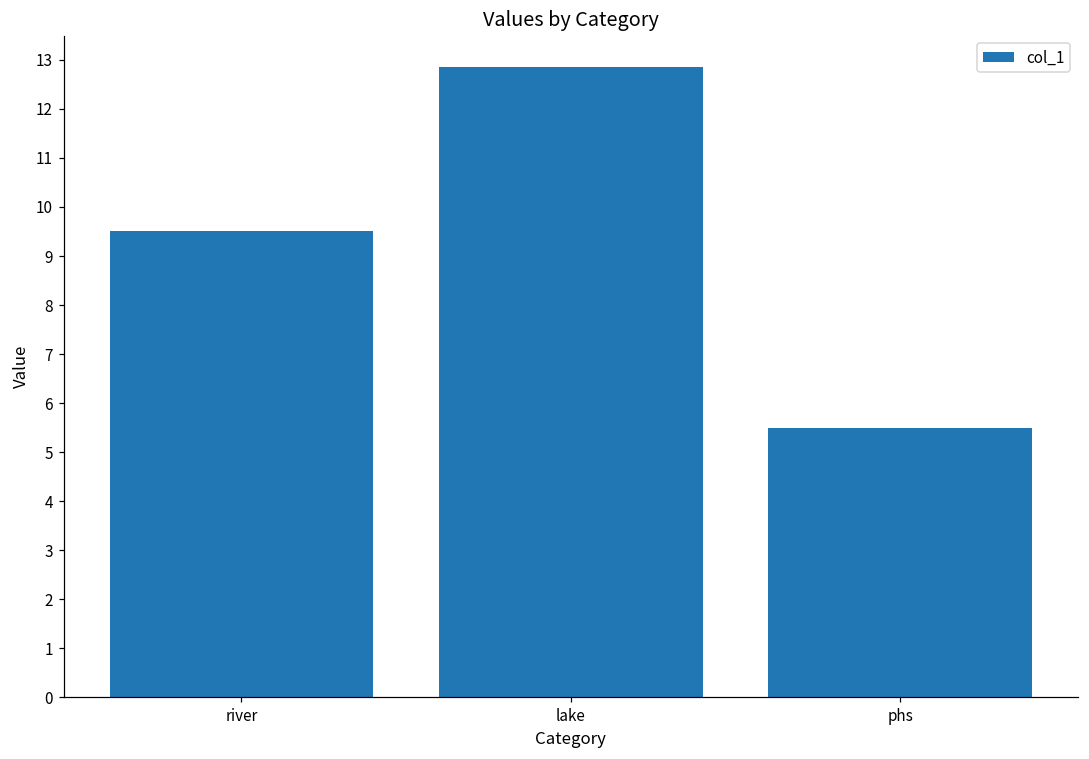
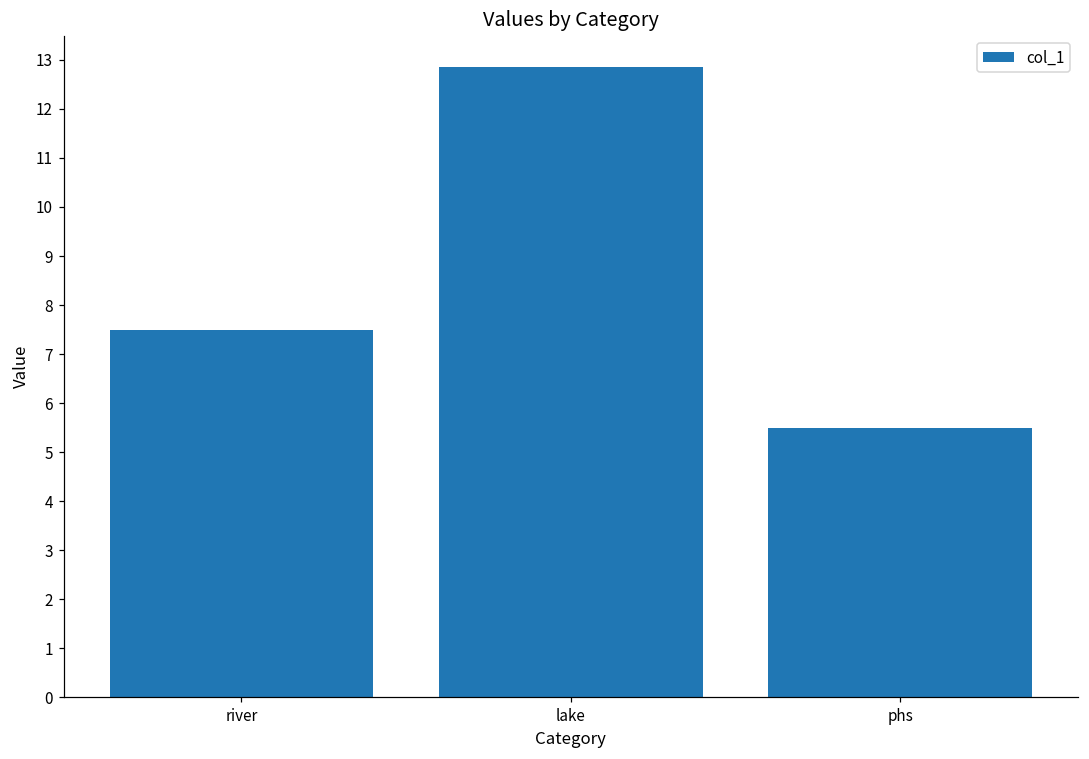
  {
-   "river": 9.5,
+   "river": 7.5,
    "lake": 12.9,
    "phs": 5.5
  }
